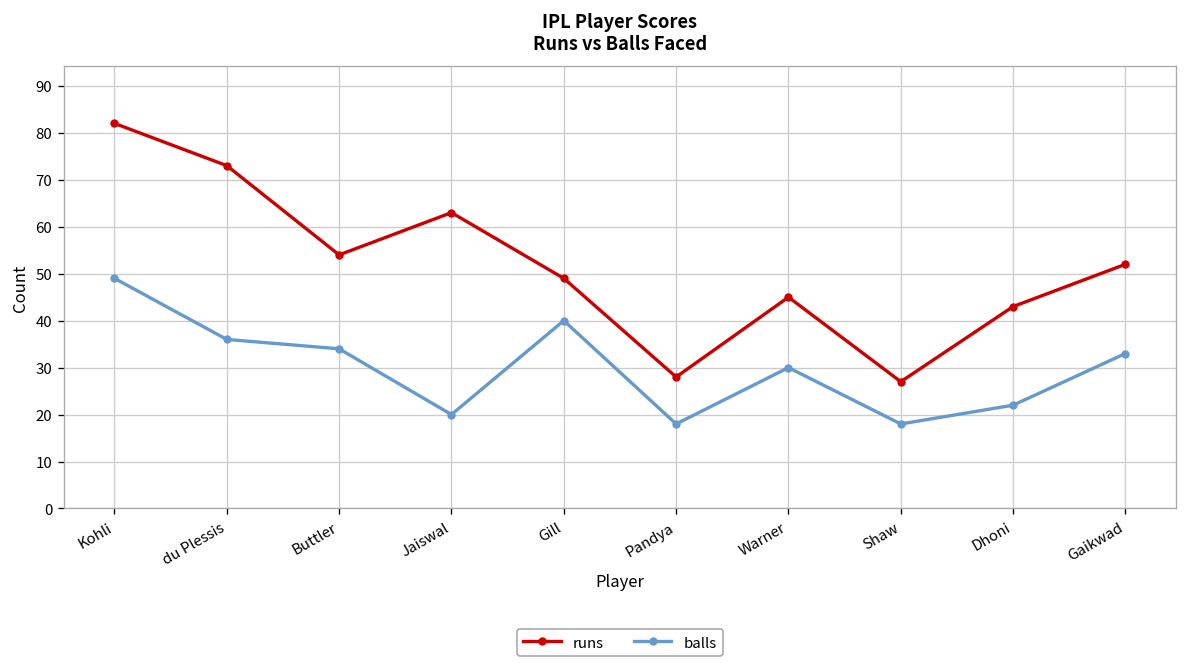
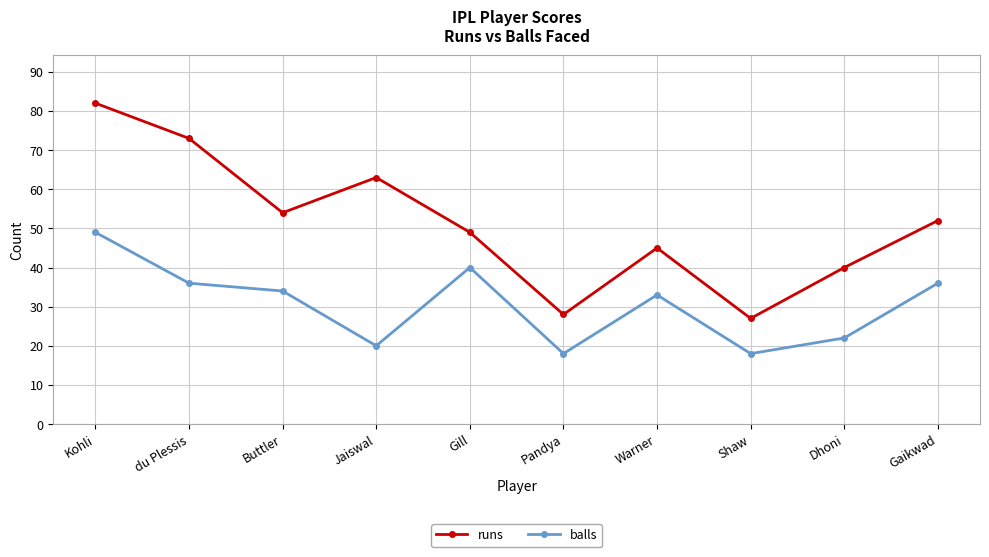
  {
    "runs": {
      "Kohli": 82,
      "du Plessis": 73,
      "Buttler": 54,
      "Jaiswal": 63,
      "Gill": 49,
      "Pandya": 28,
      "Warner": 45,
      "Shaw": 27,
-     "Dhoni": 43,
+     "Dhoni": 40,
      "Gaikwad": 52
    },
    "balls": {
      "Kohli": 49,
      "du Plessis": 36,
      "Buttler": 34,
      "Jaiswal": 20,
      "Gill": 40,
      "Pandya": 18,
-     "Warner": 30,
+     "Warner": 33,
      "Shaw": 18,
      "Dhoni": 22,
-     "Gaikwad": 33
+     "Gaikwad": 36
    }
  }
